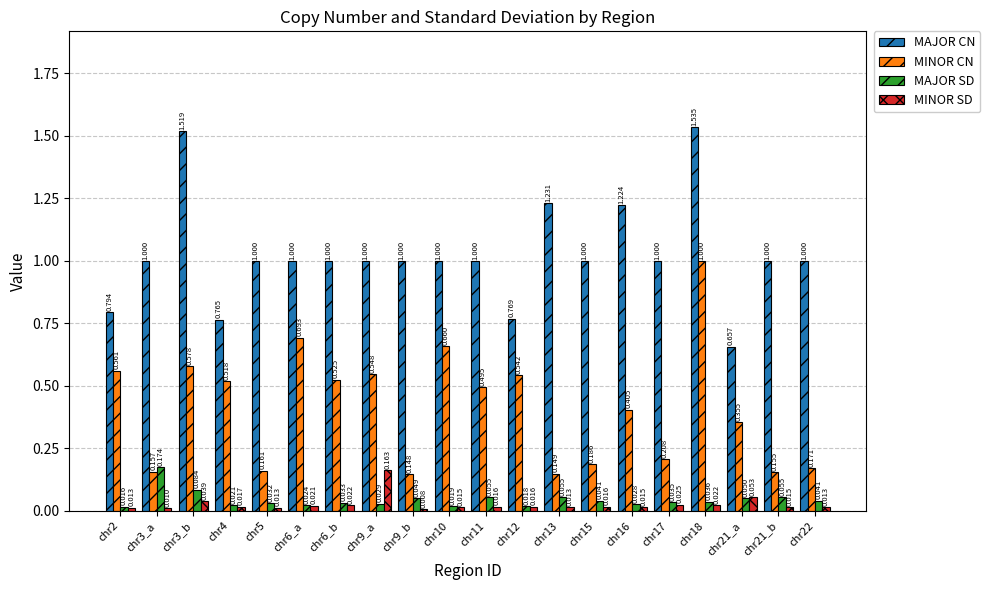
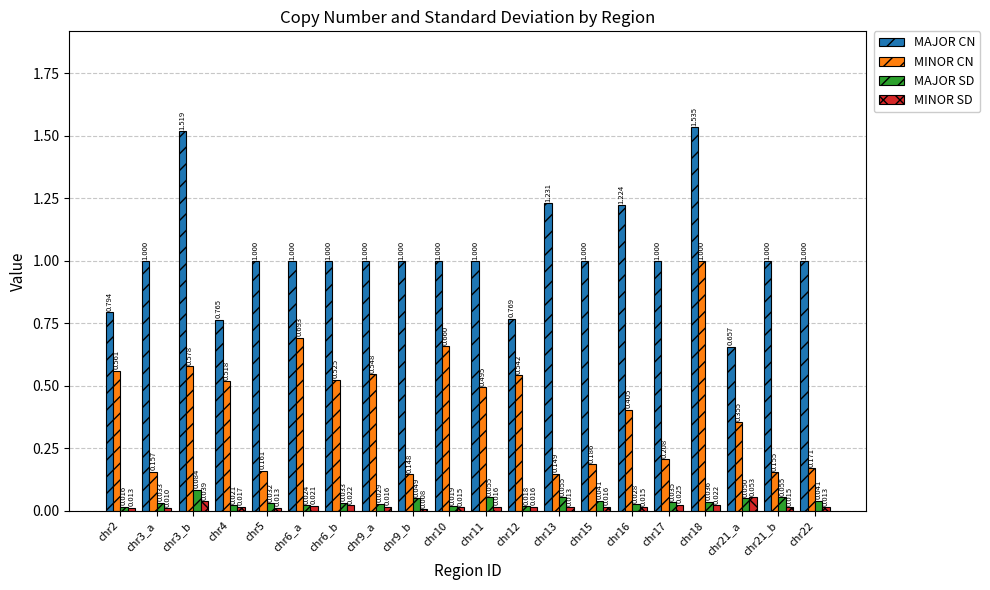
  {
    "MAJOR CN": {
      "chr2": 0.794,
      "chr3_a": 1.000,
      "chr3_b": 1.519,
      "chr4": 0.765,
      "chr5": 1.000,
      "chr6_a": 1.000,
      "chr6_b": 1.000,
      "chr9_a": 1.000,
      "chr9_b": 1.000,
      "chr10": 1.000,
      "chr11": 1.000,
      "chr12": 0.769,
      "chr13": 1.231,
      "chr15": 1.000,
      "chr16": 1.224,
      "chr17": 1.000,
      "chr18": 1.535,
      "chr21_a": 0.657,
      "chr21_b": 1.000,
      "chr22": 1.000
    },
    "MINOR CN": {
      "chr2": 0.561,
      "chr3_a": 0.157,
      "chr3_b": 0.578,
      "chr4": 0.518,
      "chr5": 0.161,
      "chr6_a": 0.693,
      "chr6_b": 0.525,
      "chr9_a": 0.548,
      "chr9_b": 0.148,
      "chr10": 0.660,
      "chr11": 0.495,
      "chr12": 0.542,
      "chr13": 0.149,
      "chr15": 0.186,
      "chr16": 0.405,
      "chr17": 0.208,
      "chr18": 1.000,
      "chr21_a": 0.355,
      "chr21_b": 0.155,
      "chr22": 0.171
    },
    "MAJOR SD": {
      "chr2": 0.016,
-     "chr3_a": 0.174,
+     "chr3_a": 0.033,
      "chr3_b": 0.084,
      "chr4": 0.021,
      "chr5": 0.032,
      "chr6_a": 0.024,
      "chr6_b": 0.033,
      "chr9_a": 0.029,
      "chr9_b": 0.049,
      "chr10": 0.019,
      "chr11": 0.055,
      "chr12": 0.018,
      "chr13": 0.055,
      "chr15": 0.041,
      "chr16": 0.028,
      "chr17": 0.035,
      "chr18": 0.036,
      "chr21_a": 0.050,
      "chr21_b": 0.055,
      "chr22": 0.041
    },
    "MINOR SD": {
      "chr2": 0.013,
      "chr3_a": 0.010,
      "chr3_b": 0.039,
      "chr4": 0.017,
      "chr5": 0.013,
      "chr6_a": 0.021,
      "chr6_b": 0.022,
-     "chr9_a": 0.163,
+     "chr9_a": 0.016,
      "chr9_b": 0.008,
      "chr10": 0.015,
      "chr11": 0.016,
      "chr12": 0.016,
      "chr13": 0.013,
      "chr15": 0.016,
      "chr16": 0.015,
      "chr17": 0.025,
      "chr18": 0.022,
      "chr21_a": 0.053,
      "chr21_b": 0.015,
      "chr22": 0.013
    }
  }
